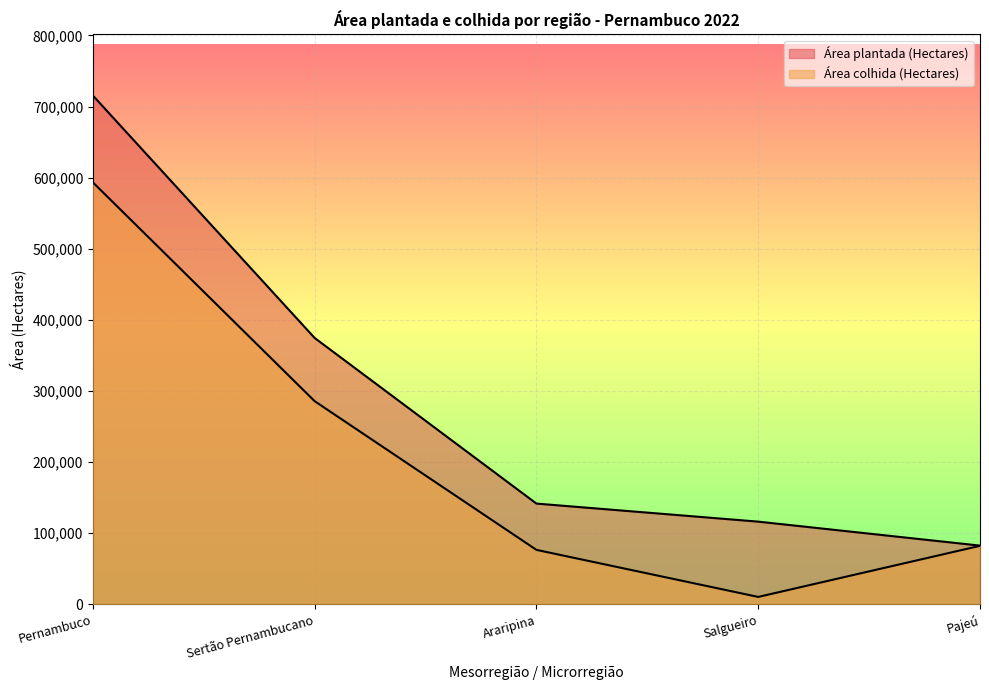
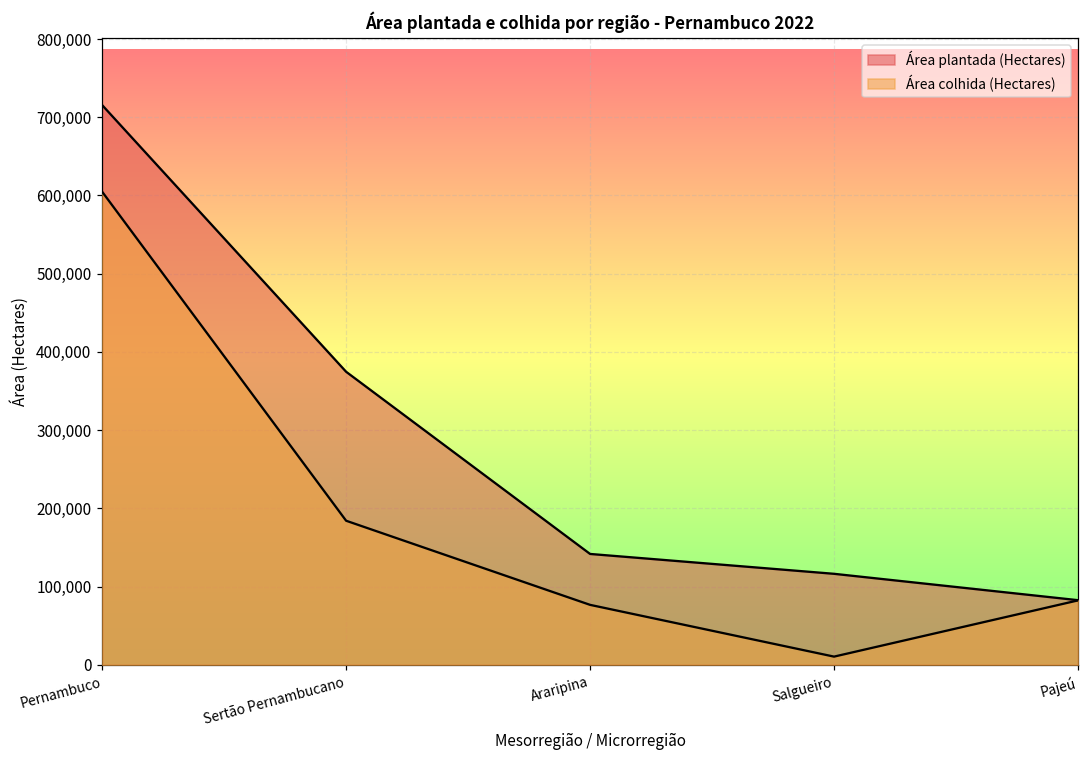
  {
    "Área plantada (Hectares)": {
      "Pernambuco": "720,000",
      "Sertão Pernambucano": "370,000",
      "Araripina": "140,000",
      "Salgueiro": "120,000"
    },
    "Área colhida (Hectares)": {
-     "Pernambuco": "590,000",
-     "Sertão Pernambucano": "290,000",
+     "Pernambuco": "600,000",
+     "Sertão Pernambucano": "180,000",
      "Araripina": "80,000",
      "Salgueiro": "10,000"
    }
  }
